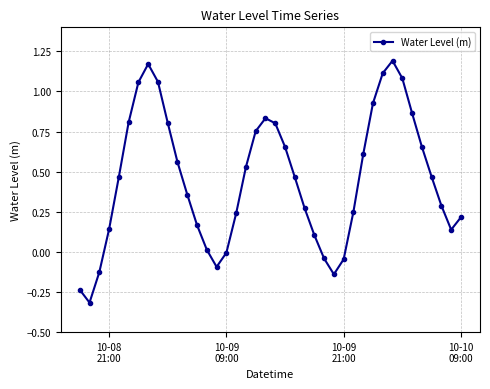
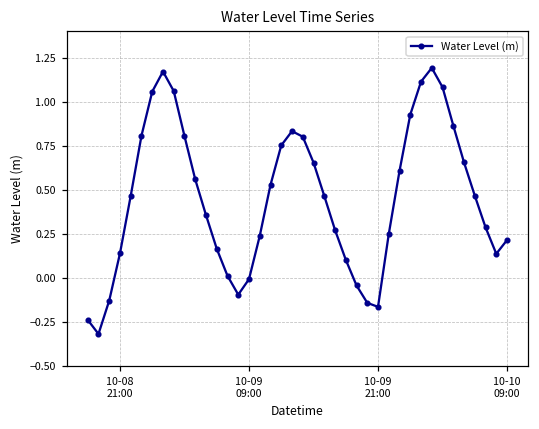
  {
    "10-08 21:00": 0.14,
    "10-09 09:00": -0.01,
-   "10-09 21:00": -0.05,
+   "10-09 21:00": -0.16,
    "10-10 09:00": 0.22
  }
